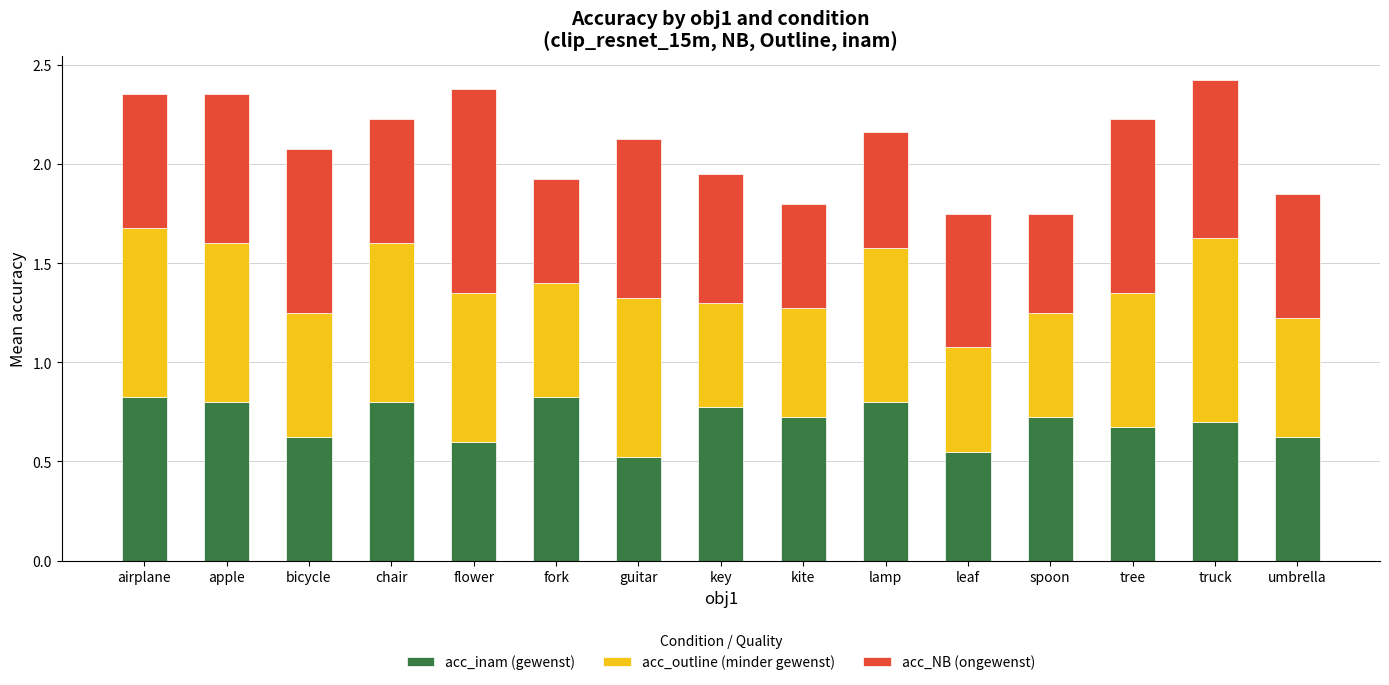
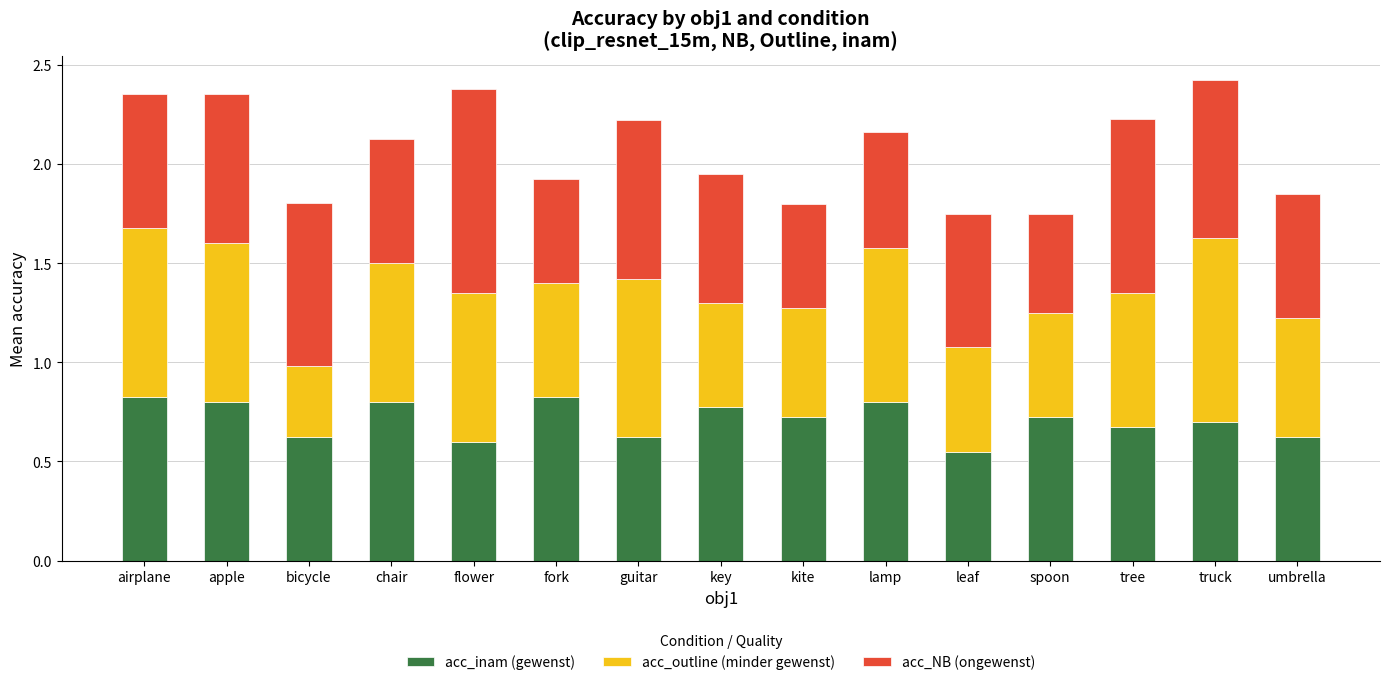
  {
    "acc_inam (gewenst)": {
      "airplane": 0.83,
      "apple": 0.80,
      "bicycle": 0.63,
      "chair": 0.80,
      "flower": 0.60,
      "fork": 0.83,
-     "guitar": 0.53,
+     "guitar": 0.62,
      "key": 0.78,
      "kite": 0.73,
      "lamp": 0.80,
      "leaf": 0.55,
      "spoon": 0.73,
      "tree": 0.68,
      "truck": 0.70,
      "umbrella": 0.63
    },
    "acc_outline (minder gewenst)": {
      "airplane": 0.85,
      "apple": 0.80,
-     "bicycle": 0.63,
-     "chair": 0.8,
+     "bicycle": 0.36,
+     "chair": 0.7,
      "flower": 0.75,
      "fork": 0.58,
      "guitar": 0.80,
      "key": 0.53,
      "kite": 0.55,
      "lamp": 0.78,
      "leaf": 0.53,
      "spoon": 0.53,
      "tree": 0.68,
      "truck": 0.93,
      "umbrella": 0.60
    },
    "acc_NB (ongewenst)": {
      "airplane": 0.67,
      "apple": 0.75,
      "bicycle": 0.83,
      "chair": 0.63,
      "flower": 1.03,
      "fork": 0.52,
      "guitar": 0.80,
      "key": 0.65,
      "kite": 0.52,
      "lamp": 0.59,
      "leaf": 0.67,
      "spoon": 0.50,
      "tree": 0.88,
      "truck": 0.80,
      "umbrella": 0.63
    }
  }
